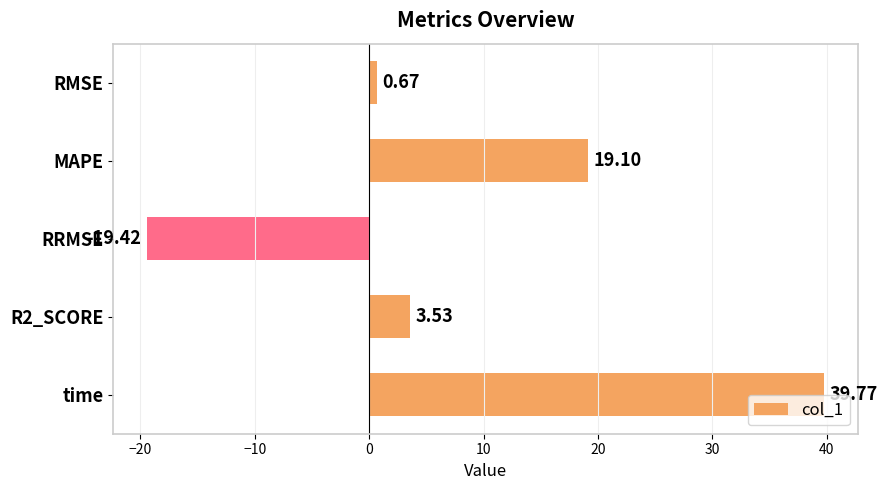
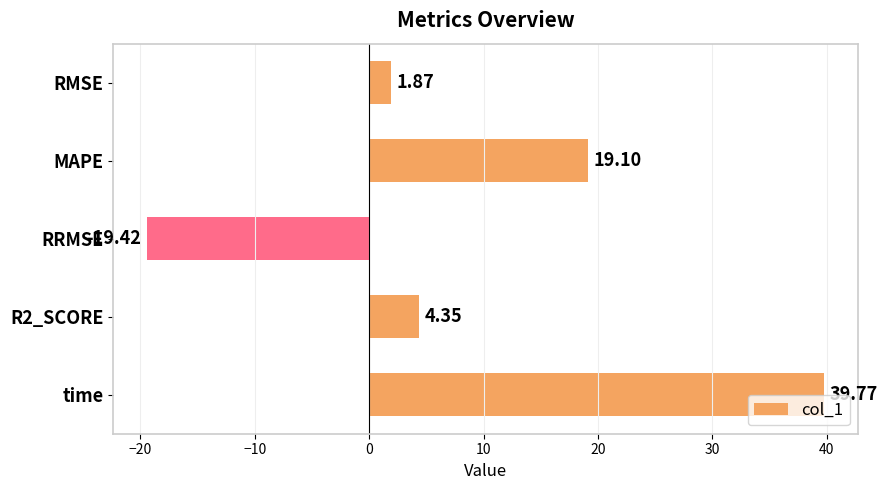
  {
-   "RMSE": 0.67,
+   "RMSE": 1.87,
    "MAPE": 19.10,
    "RRMSE": -19.42,
-   "R2_SCORE": 3.53
+   "R2_SCORE": 4.35
  }
